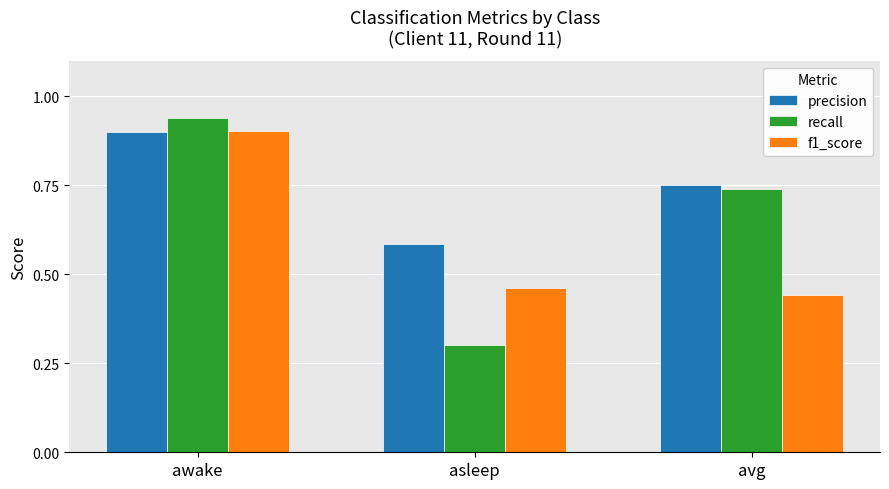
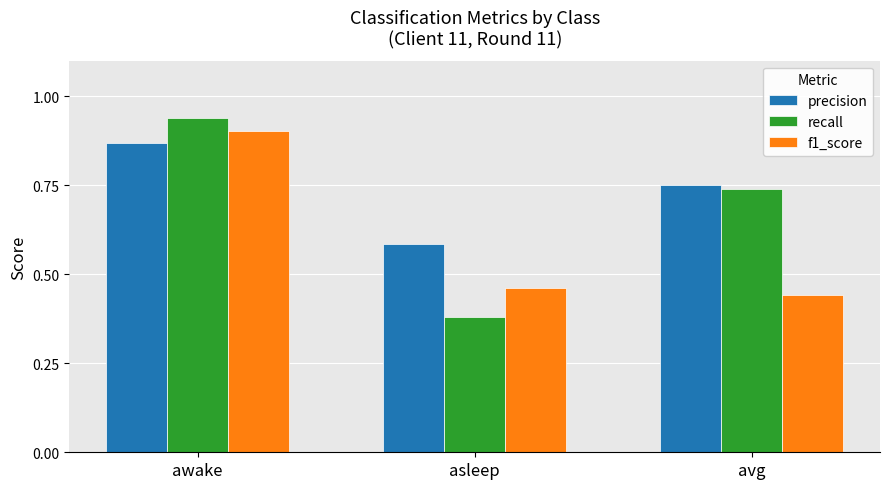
  {
    "precision": {
-     "awake": 0.90,
+     "awake": 0.87,
      "asleep": 0.59,
      "avg": 0.75
    },
    "recall": {
      "awake": 0.94,
-     "asleep": 0.30,
+     "asleep": 0.38,
      "avg": 0.74
    },
    "f1_score": {
      "awake": 0.90,
      "asleep": 0.46,
      "avg": 0.44
    }
  }
